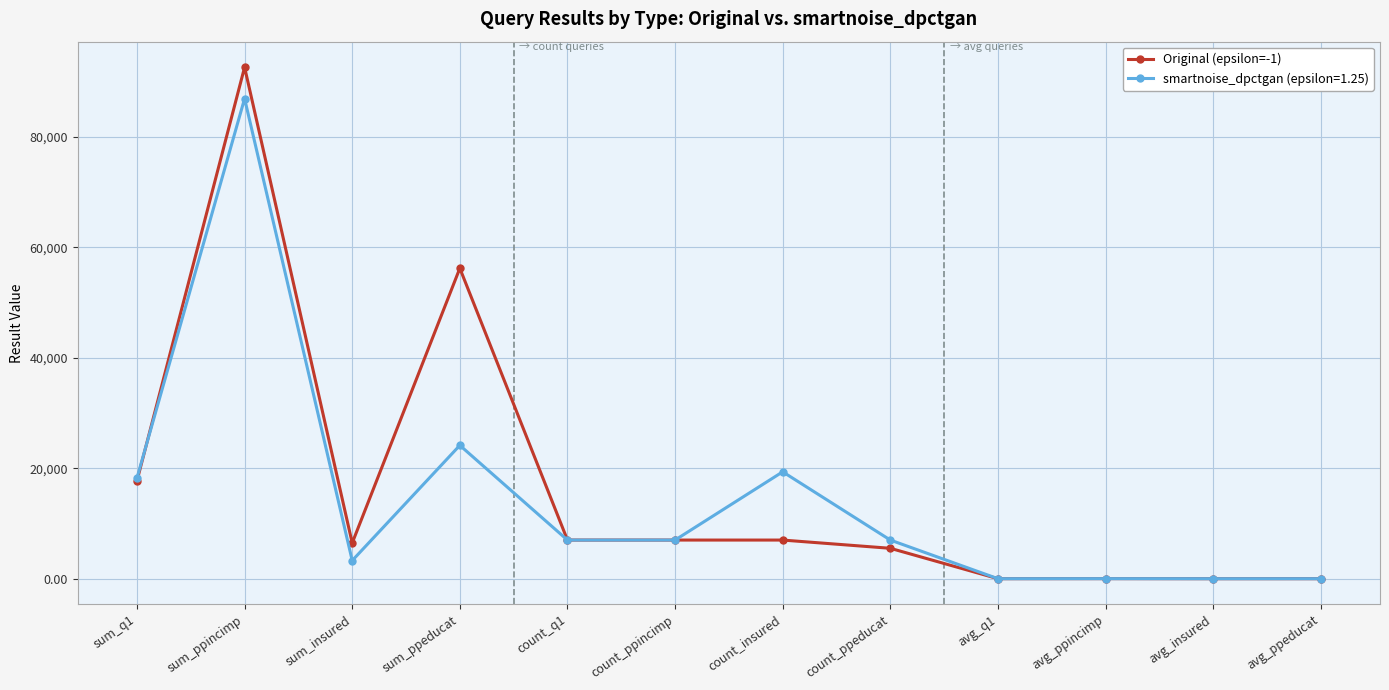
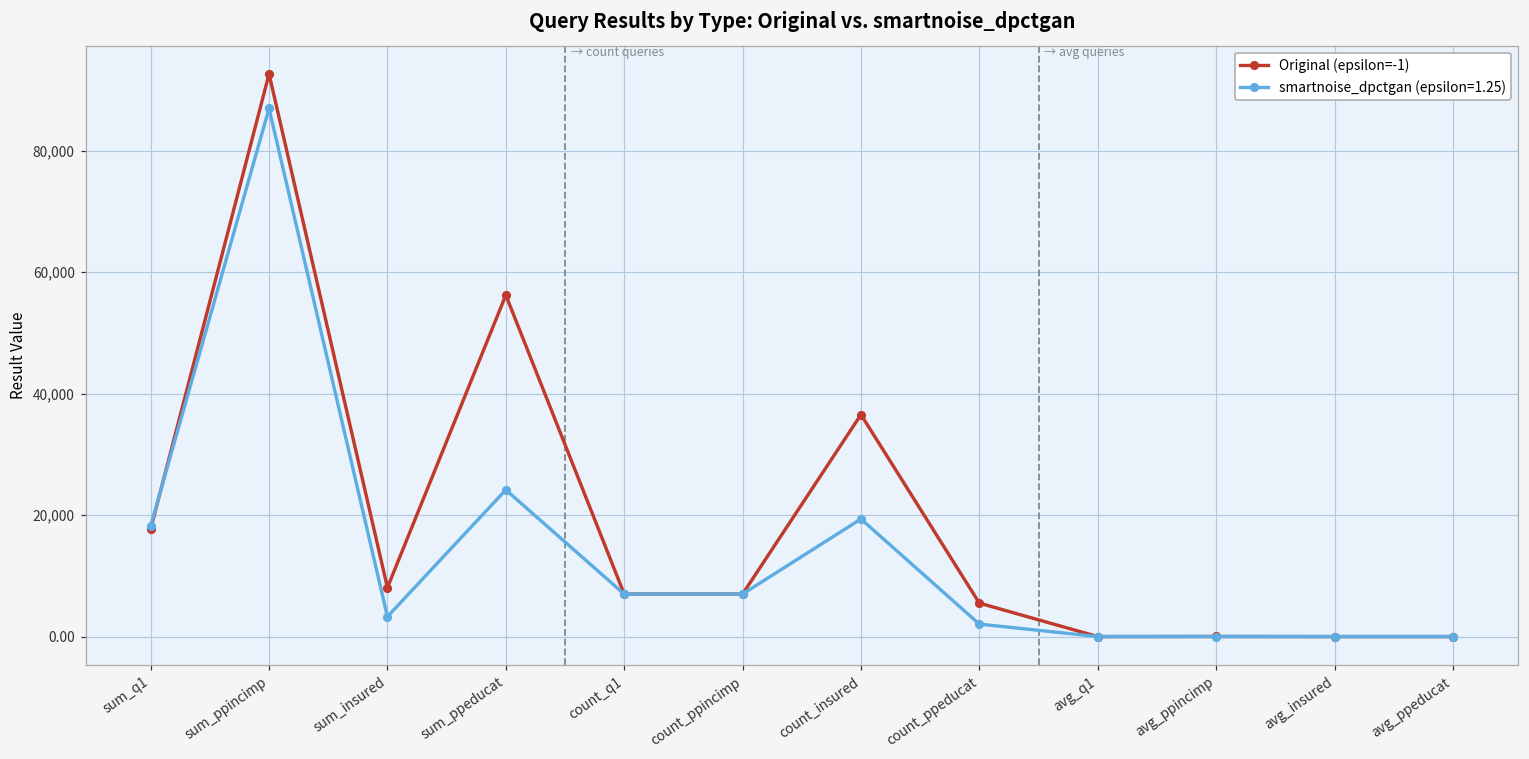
  {
    "Original (epsilon=-1)": {
      "sum_q1": "18,000",
      "sum_ppincimp": "93,000",
-     "sum_insured": "6,000",
+     "sum_insured": "8,000",
      "sum_ppeducat": "56,000",
-     "count_insured": "7,000",
+     "count_insured": "37,000",
      "count_ppeducat": "6,000"
    },
    "smartnoise_dpctgan (epsilon=1.25)": {
      "sum_q1": "18,000",
      "sum_ppincimp": "87,000",
      "sum_insured": "3,000",
      "sum_ppeducat": "24,000",
      "count_insured": "19,000",
-     "count_ppeducat": "7,000"
+     "count_ppeducat": "2,000"
    }
  }
